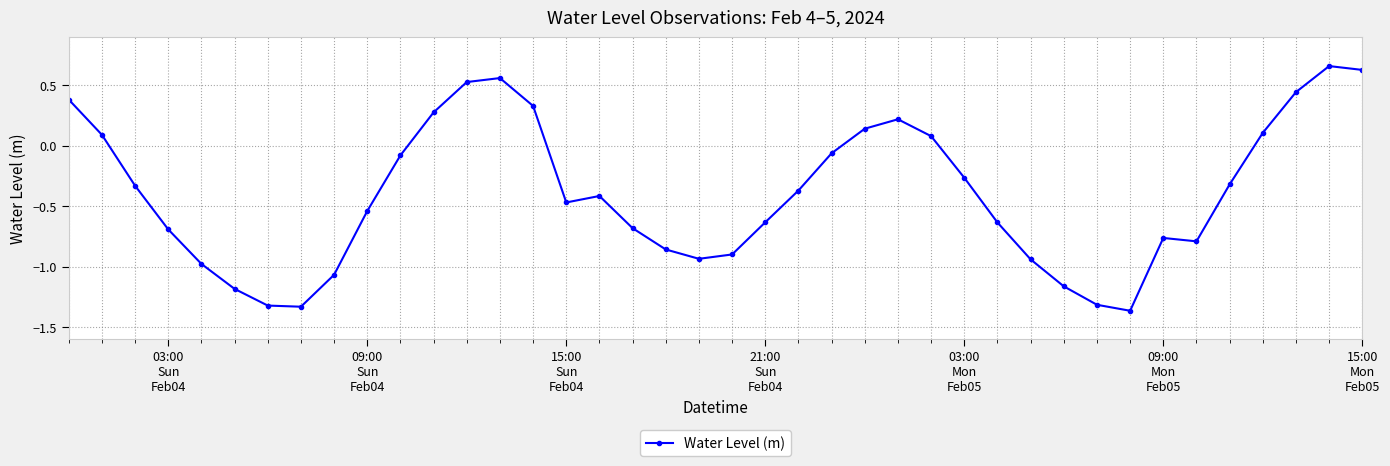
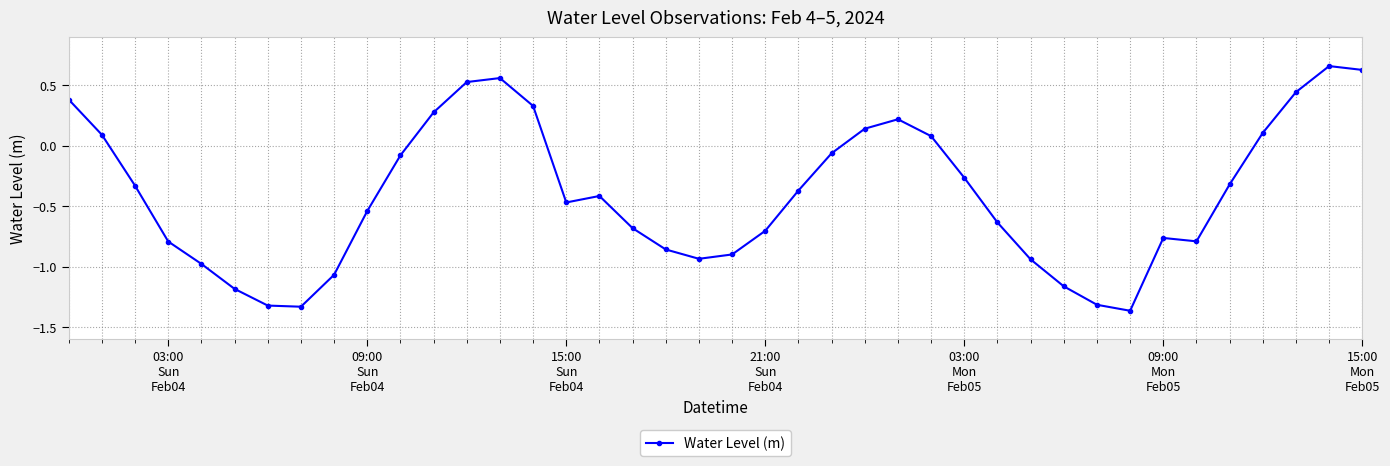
  {
-   "03:00 Sun Feb04": -0.69,
+   "03:00 Sun Feb04": -0.79,
    "09:00 Sun Feb04": -0.54,
    "15:00 Sun Feb04": -0.47,
-   "21:00 Sun Feb04": -0.63,
+   "21:00 Sun Feb04": -0.70,
    "03:00 Mon Feb05": -0.26,
    "09:00 Mon Feb05": -0.76,
    "15:00 Mon Feb05": 0.63
  }
